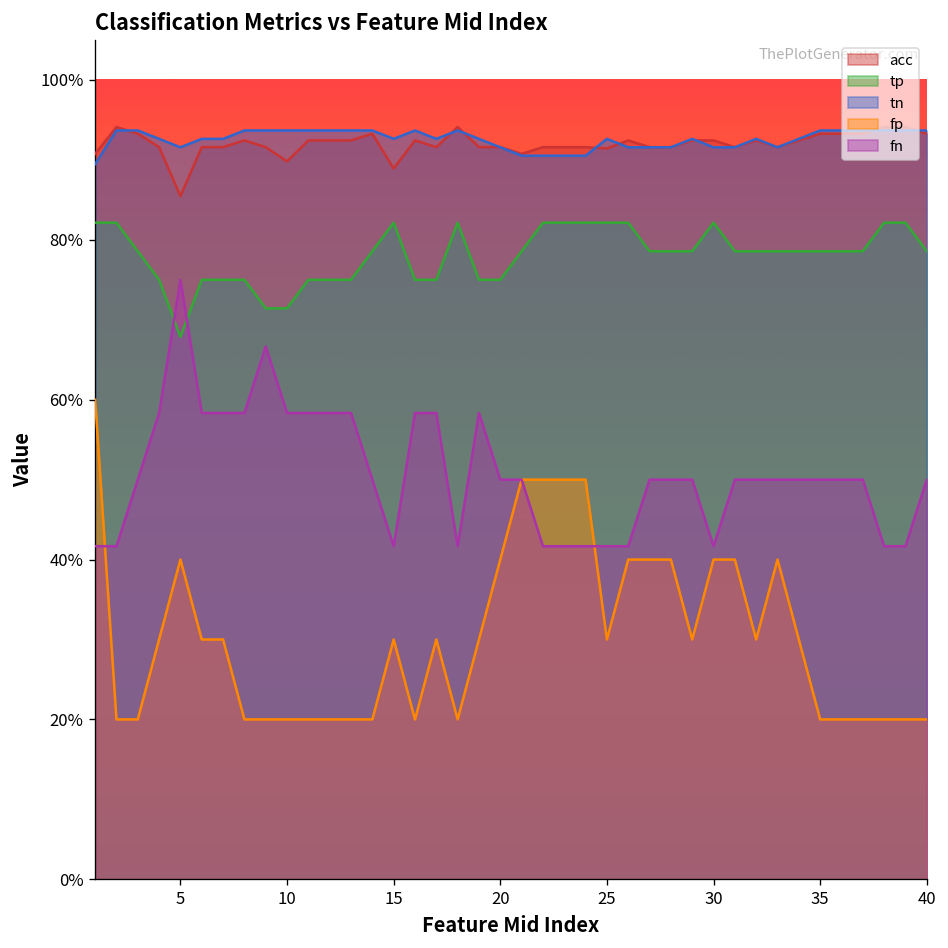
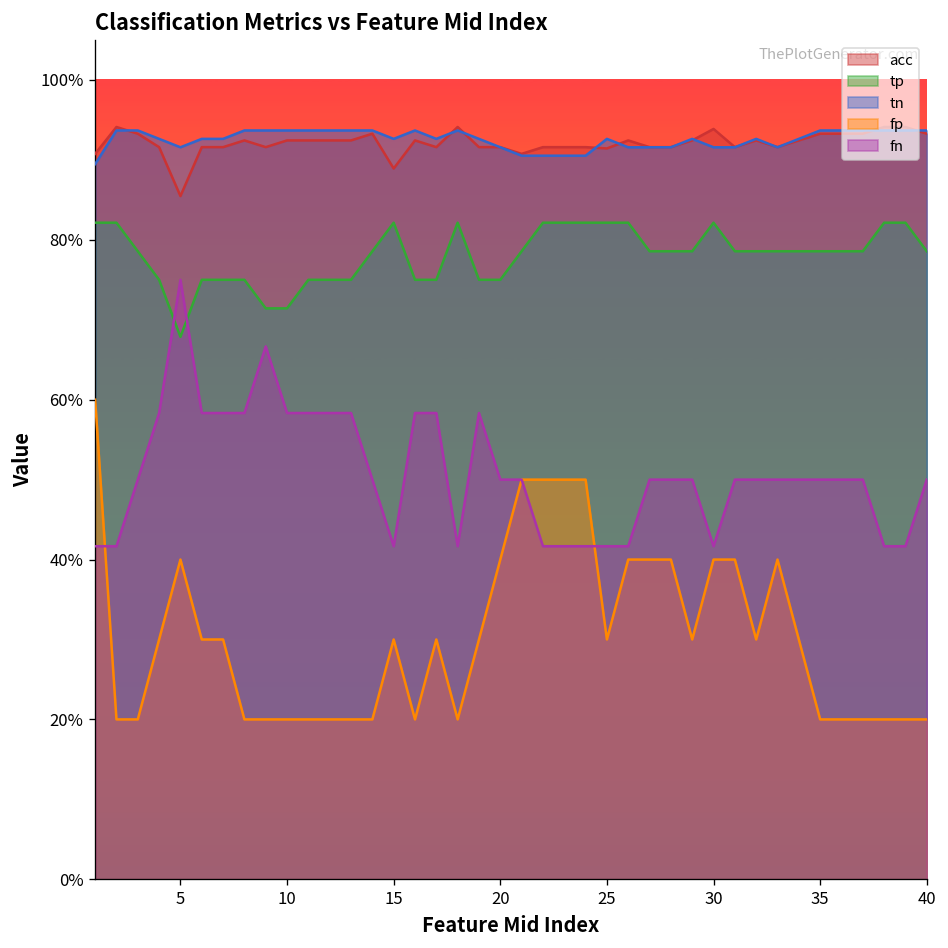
  {
    "acc": {
      "5": "85%",
-     "10": "90%",
+     "10": "92%",
      "15": "89%",
      "25": "91%",
-     "30": "92%",
+     "30": "94%",
      "35": "93%",
      "40": "93%"
    },
    "tp": {
      "5": "68%",
      "10": "71%",
      "15": "82%",
      "20": "75%",
      "25": "82%",
      "30": "82%",
      "35": "79%",
      "40": "79%"
    },
    "tn": {
      "5": "92%",
      "10": "94%",
      "15": "93%",
      "25": "93%",
      "30": "92%",
      "35": "94%",
      "40": "94%"
    },
    "fp": {
      "5": "40%",
      "10": "20%",
      "15": "30%",
      "20": "40%",
      "25": "30%",
      "30": "40%",
      "35": "20%",
      "40": "20%"
    },
    "fn": {
      "5": "75%",
      "10": "58%",
      "15": "42%",
      "20": "50%",
      "25": "42%",
      "30": "42%",
      "35": "50%",
      "40": "50%"
    }
  }
